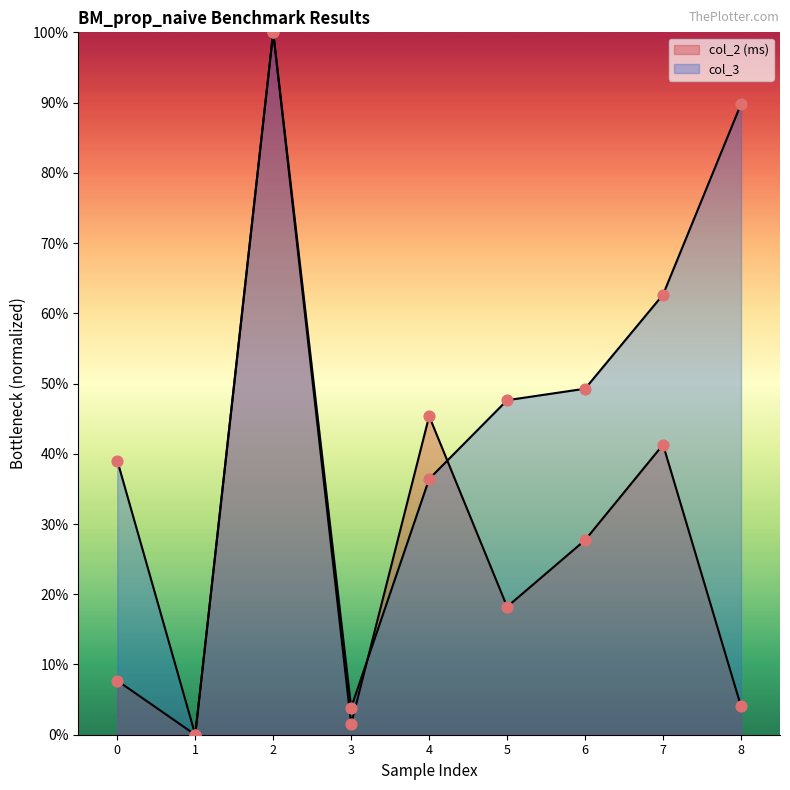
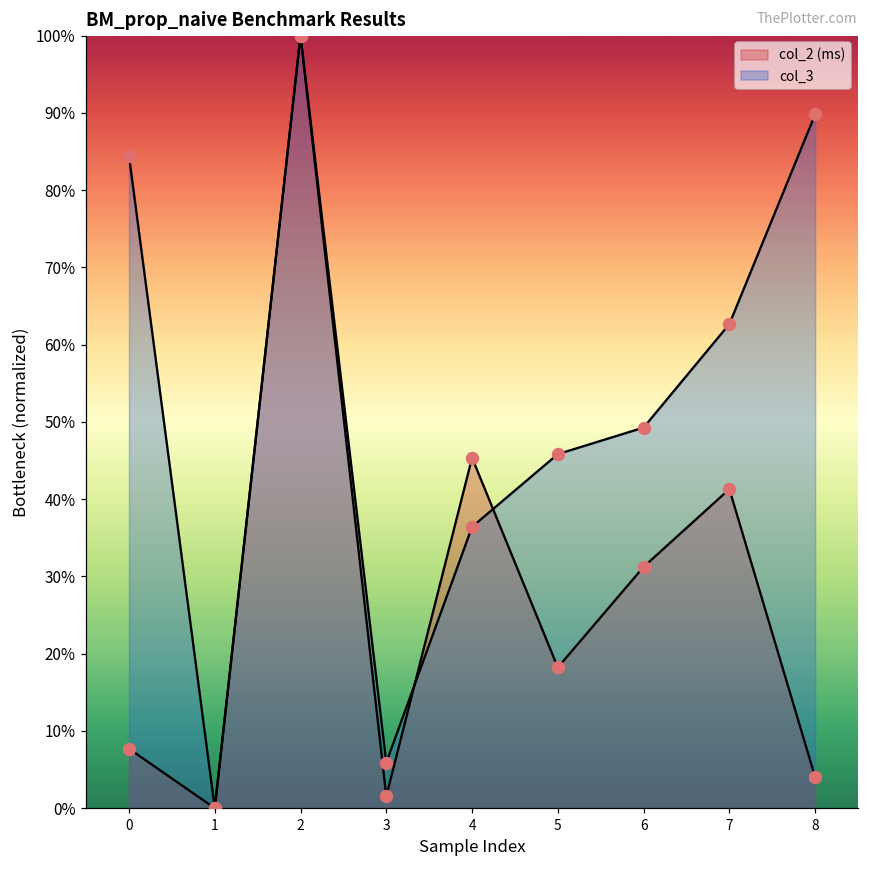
  {
    "col_2 (ms)": {
      "0": "8%",
      "3": "2%",
      "4": "45%",
      "5": "18%",
-     "6": "28%",
+     "6": "31%",
      "7": "41%",
      "8": "4%"
    },
    "col_3": {
-     "0": "39%",
-     "3": "4%",
+     "0": "84%",
+     "3": "6%",
      "4": "36%",
-     "5": "48%",
+     "5": "46%",
      "6": "49%",
      "7": "63%",
      "8": "90%"
    }
  }
